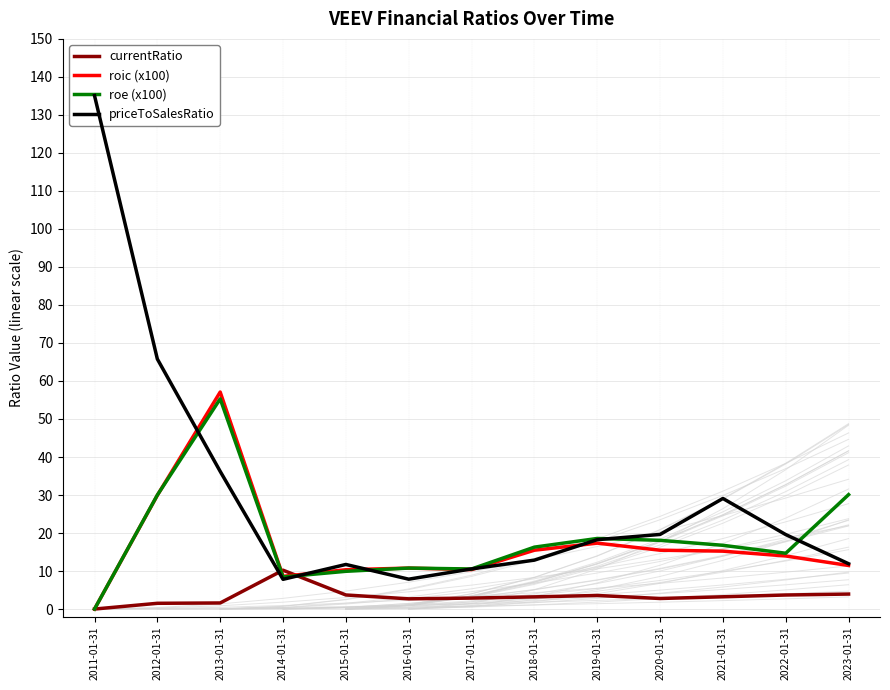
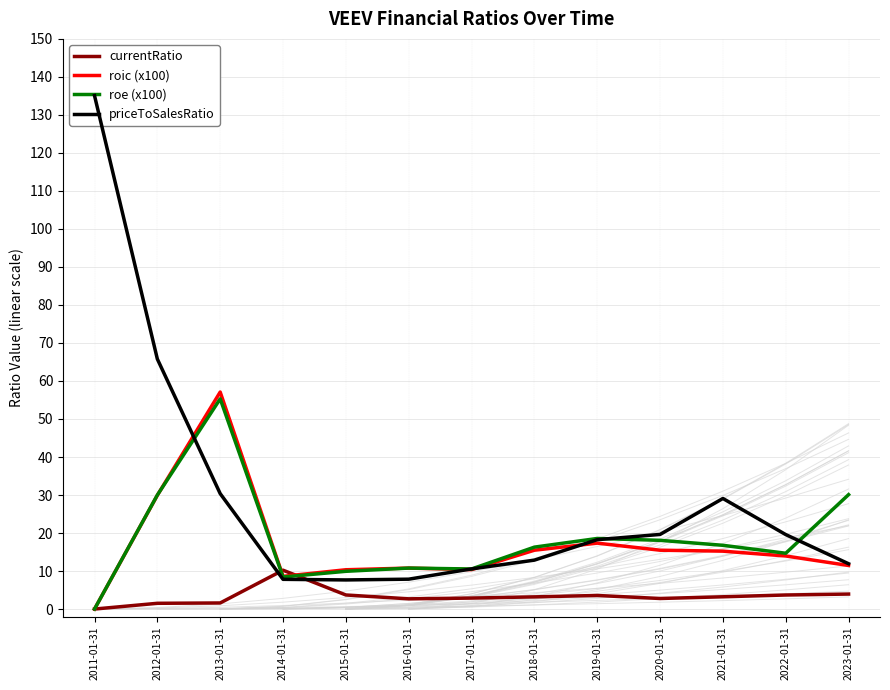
  {
    "currentRatio": {
      "2012-01-31": 2,
      "2014-01-31": 10,
      "2023-01-31": 4
    },
    "roic (x100)": {
      "2013-01-31": 57,
      "2018-01-31": 15,
      "2020-01-31": 15
    },
    "roe (x100)": {
      "2013-01-31": 55,
      "2018-01-31": 16,
      "2023-01-31": 30
    },
    "priceToSalesRatio": {
      "2012-01-31": 66,
-     "2013-01-31": 36,
-     "2015-01-31": 12,
+     "2013-01-31": 30,
+     "2015-01-31": 8,
      "2016-01-31": 8,
      "2020-01-31": 20
    }
  }
